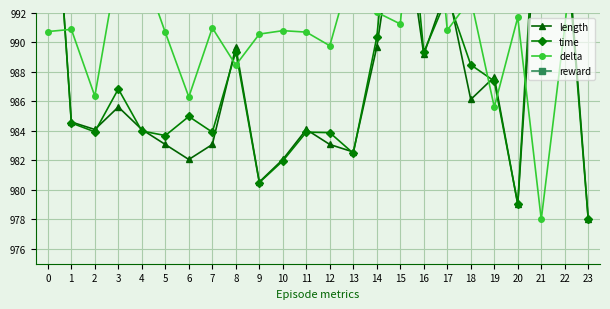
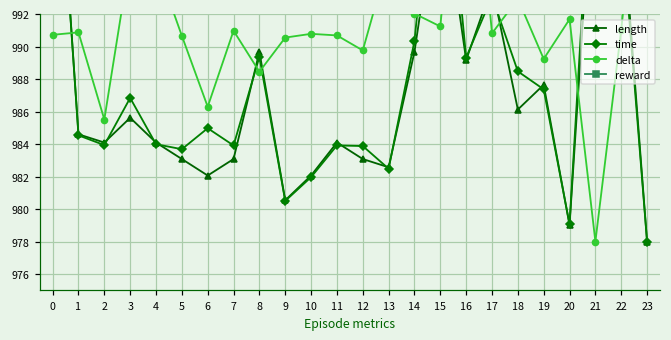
  {
    "delta": {
      "0": 990.7,
      "1": 990.9,
-     "2": 986.4,
+     "2": 985.5,
      "5": 990.7,
      "6": 986.3,
      "7": 991.0,
      "8": 988.5,
      "9": 990.6,
      "10": 990.8,
      "11": 990.7,
      "12": 989.8,
      "14": 992.0,
      "15": 991.3,
      "17": 990.8,
-     "19": 985.6,
+     "19": 989.3,
      "20": 991.7,
      "21": 978.0
    }
  }
